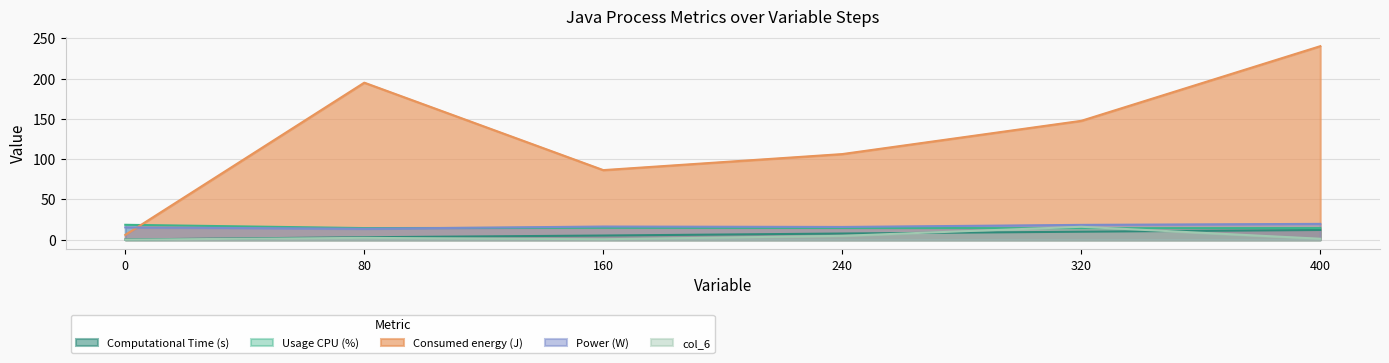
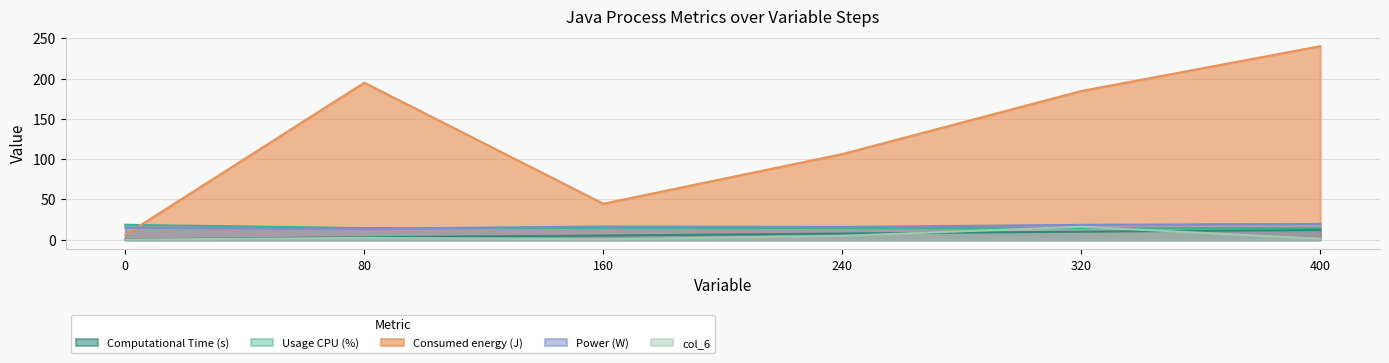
  {
    "Consumed energy (J)": {
      "0": 10,
      "80": 190,
-     "160": 90,
+     "160": 40,
      "240": 110,
-     "320": 150,
+     "320": 180,
      "400": 240
    }
  }
